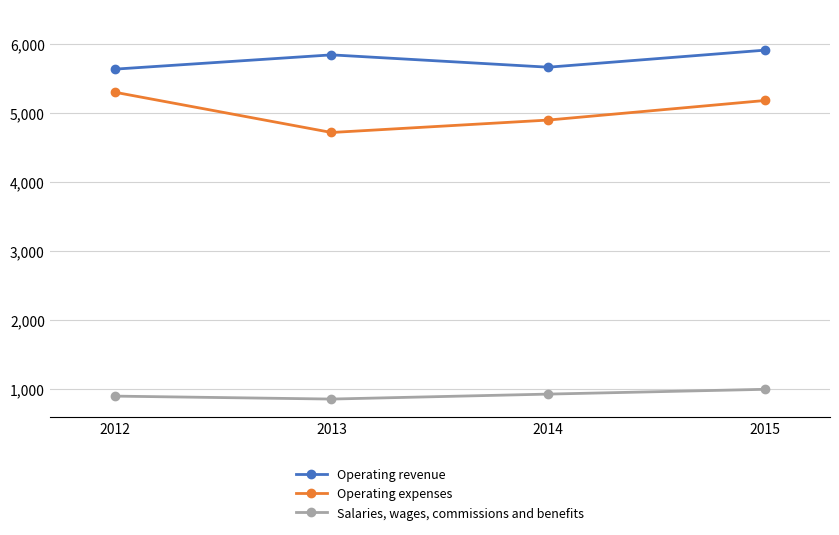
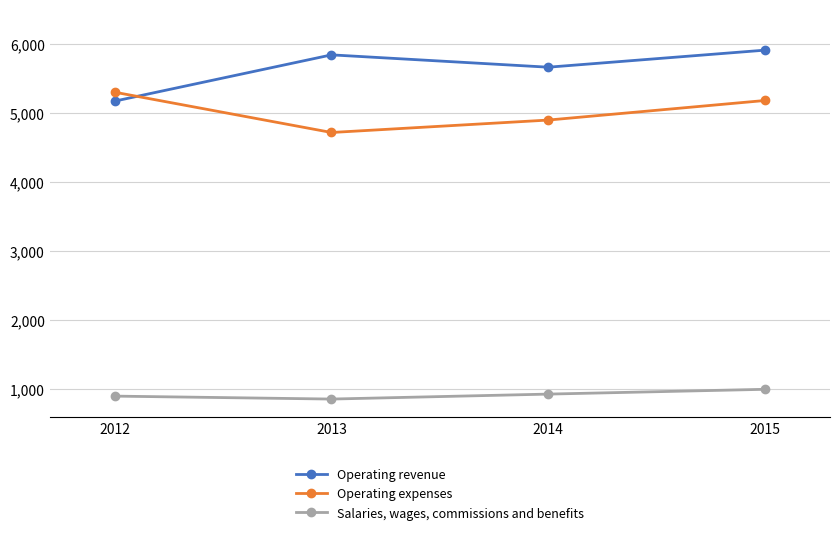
  {
    "Operating revenue": {
-     "2012": "5,600",
+     "2012": "5,200",
      "2013": "5,800",
      "2014": "5,700",
      "2015": "5,900"
    },
    "Operating expenses": {
      "2012": "5,300",
      "2013": "4,700",
      "2014": "4,900",
      "2015": "5,200"
    },
    "Salaries, wages, commissions and benefits": {
      "2012": "900",
      "2013": "900",
      "2014": "900",
      "2015": "1,000"
    }
  }
